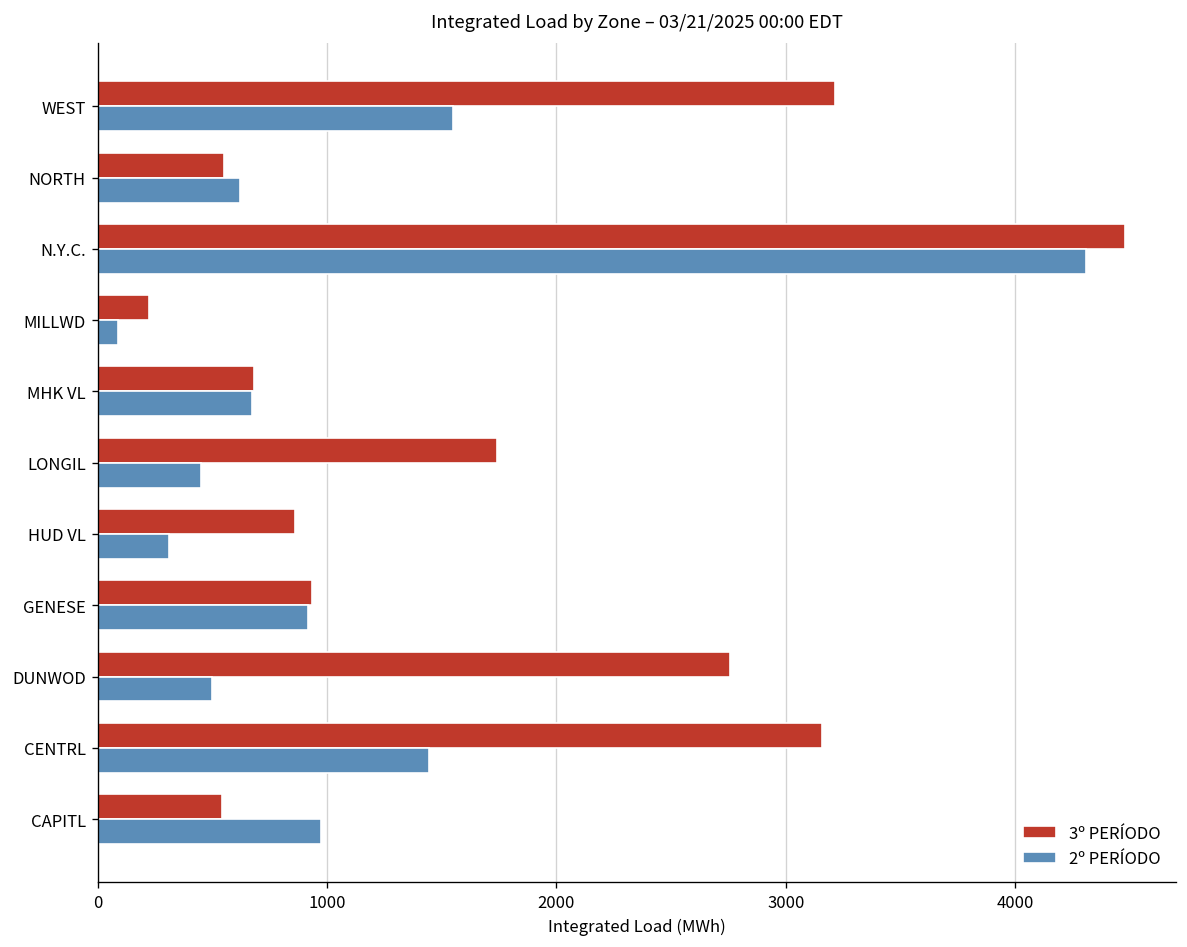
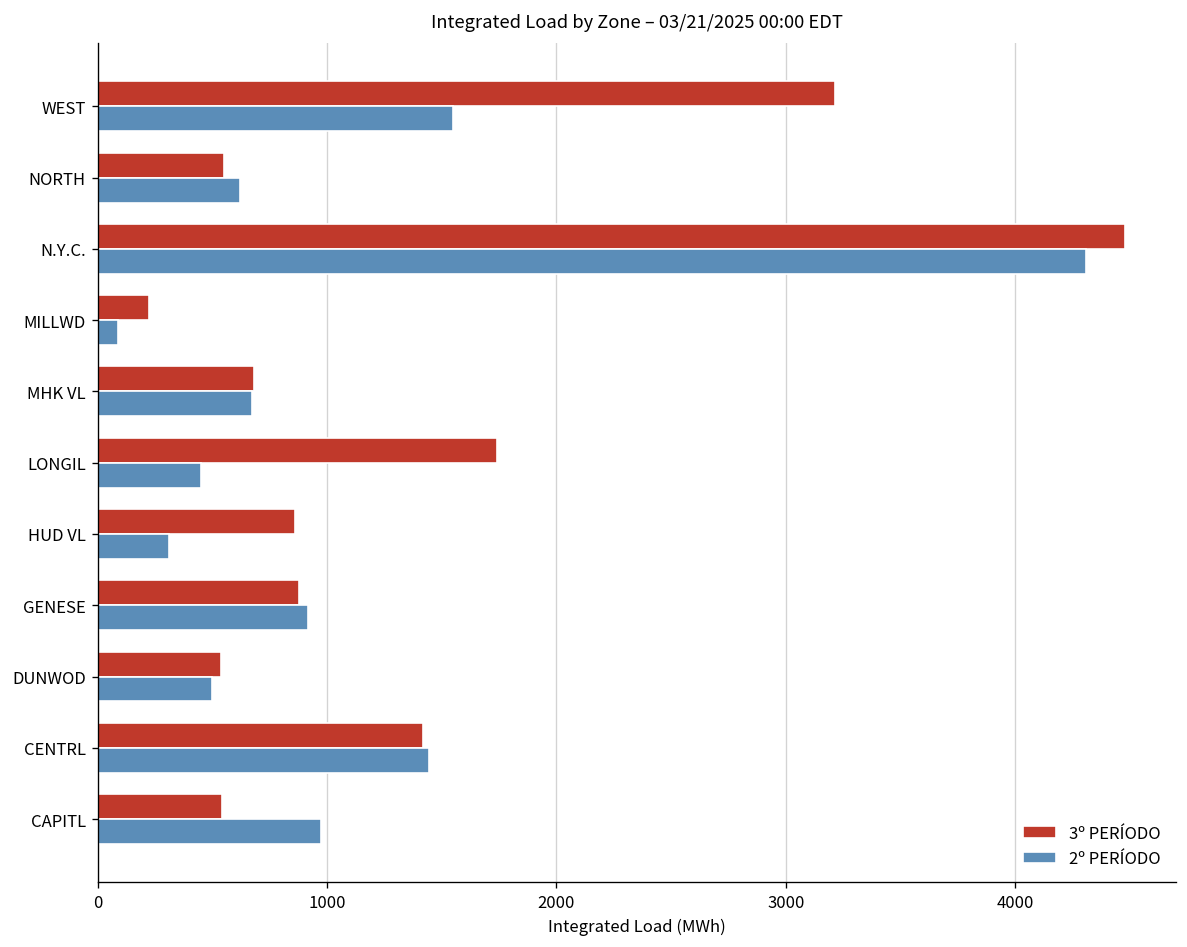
  {
    "3º PERÍODO": {
      "WEST": 3210,
      "NORTH": 550,
      "N.Y.C.": 4480,
      "MILLWD": 220,
      "MHK VL": 680,
      "LONGIL": 1740,
      "HUD VL": 860,
-     "GENESE": 930,
-     "DUNWOD": 2760,
-     "CENTRL": 3160,
+     "GENESE": 880,
+     "DUNWOD": 540,
+     "CENTRL": 1420,
      "CAPITL": 540
    },
    "2º PERÍODO": {
      "WEST": 1550,
      "NORTH": 620,
      "N.Y.C.": 4310,
      "MILLWD": 90,
      "MHK VL": 670,
      "LONGIL": 450,
      "HUD VL": 310,
      "GENESE": 920,
      "DUNWOD": 500,
      "CENTRL": 1450,
      "CAPITL": 970
    }
  }
